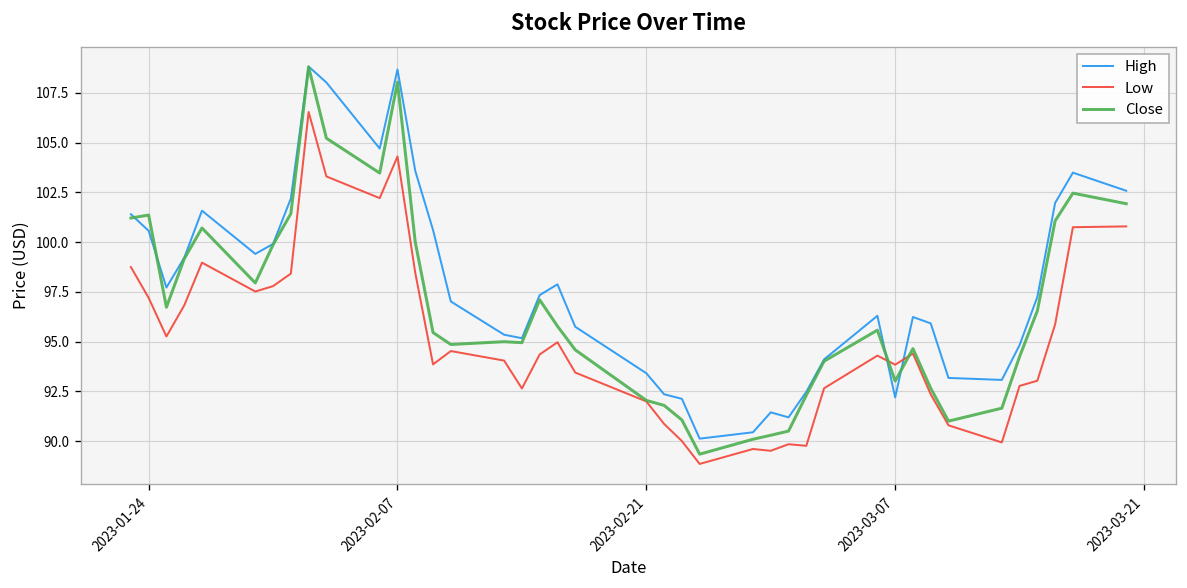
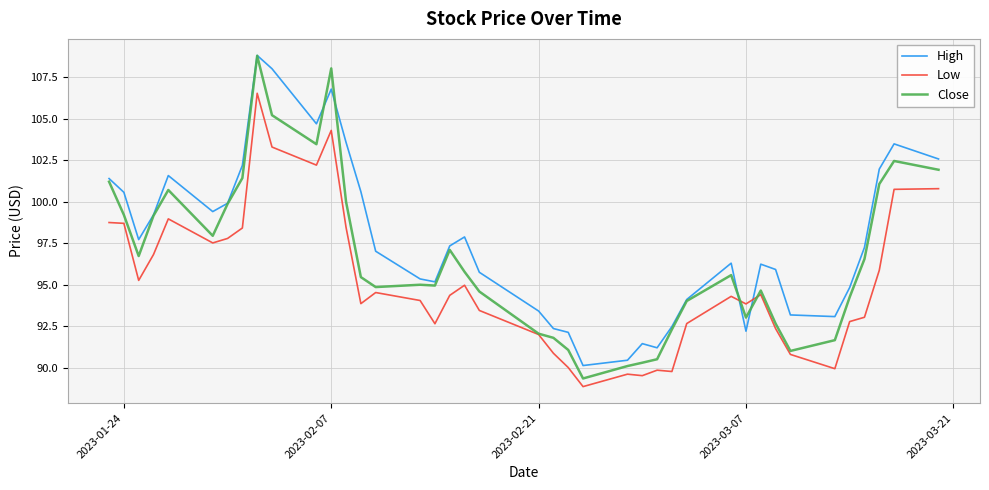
  {
    "High": {
      "2023-01-24": 100.6,
-     "2023-02-07": 108.7,
+     "2023-02-07": 106.8,
      "2023-02-21": 93.4,
      "2023-03-07": 92.2
    },
    "Low": {
-     "2023-01-24": 97.2,
+     "2023-01-24": 98.7,
      "2023-02-07": 104.3,
      "2023-03-07": 93.8
    },
    "Close": {
-     "2023-01-24": 101.4,
+     "2023-01-24": 99.2,
      "2023-02-07": 108.0,
      "2023-03-07": 93.0
    }
  }
